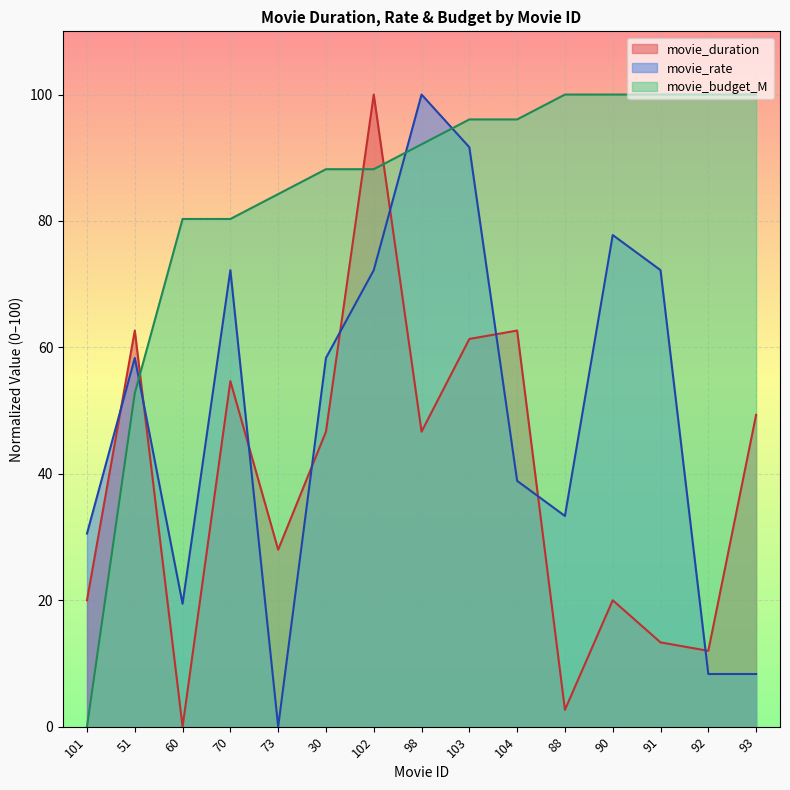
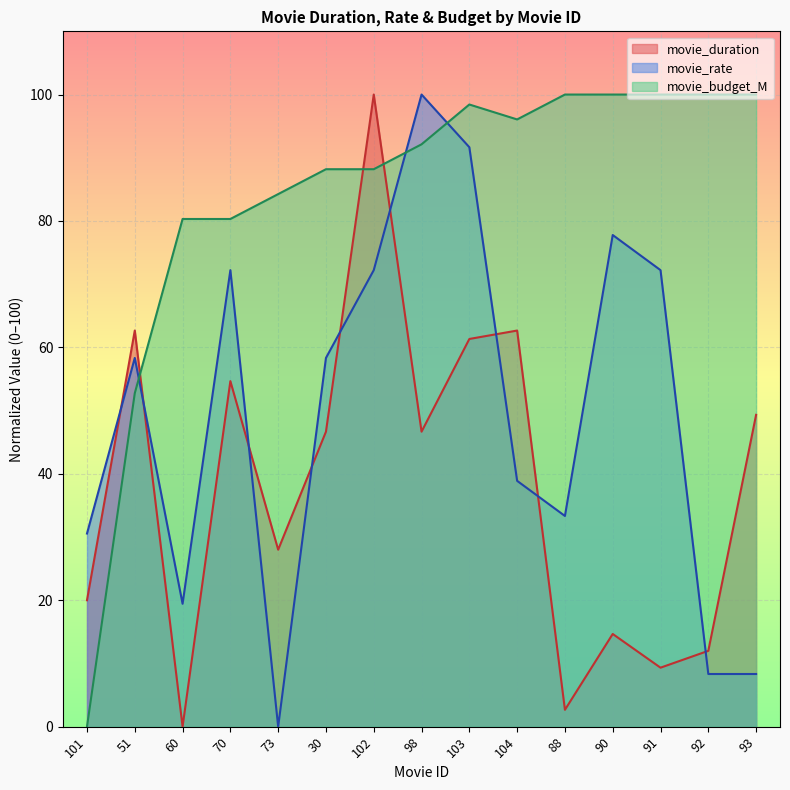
  {
    "movie_duration": {
      "101": 20,
      "51": 63,
      "60": 0,
      "70": 55,
      "73": 28,
      "30": 47,
      "102": 100,
      "98": 47,
      "103": 61,
      "104": 63,
      "88": 3,
-     "90": 20,
-     "91": 13,
+     "90": 15,
+     "91": 9,
      "92": 12,
      "93": 49
    },
    "movie_rate": {
      "101": 31,
      "51": 58,
      "60": 19,
      "70": 72,
      "73": 0,
      "30": 58,
      "102": 72,
      "98": 100,
      "103": 92,
      "104": 39,
      "88": 33,
      "90": 78,
      "91": 72,
      "92": 8,
      "93": 8
    },
    "movie_budget_M": {
      "101": 0,
      "51": 53,
      "60": 80,
      "70": 80,
      "73": 84,
      "30": 88,
      "102": 88,
      "98": 92,
-     "103": 96,
+     "103": 98,
      "104": 96,
      "88": 100,
      "90": 100
    }
  }
